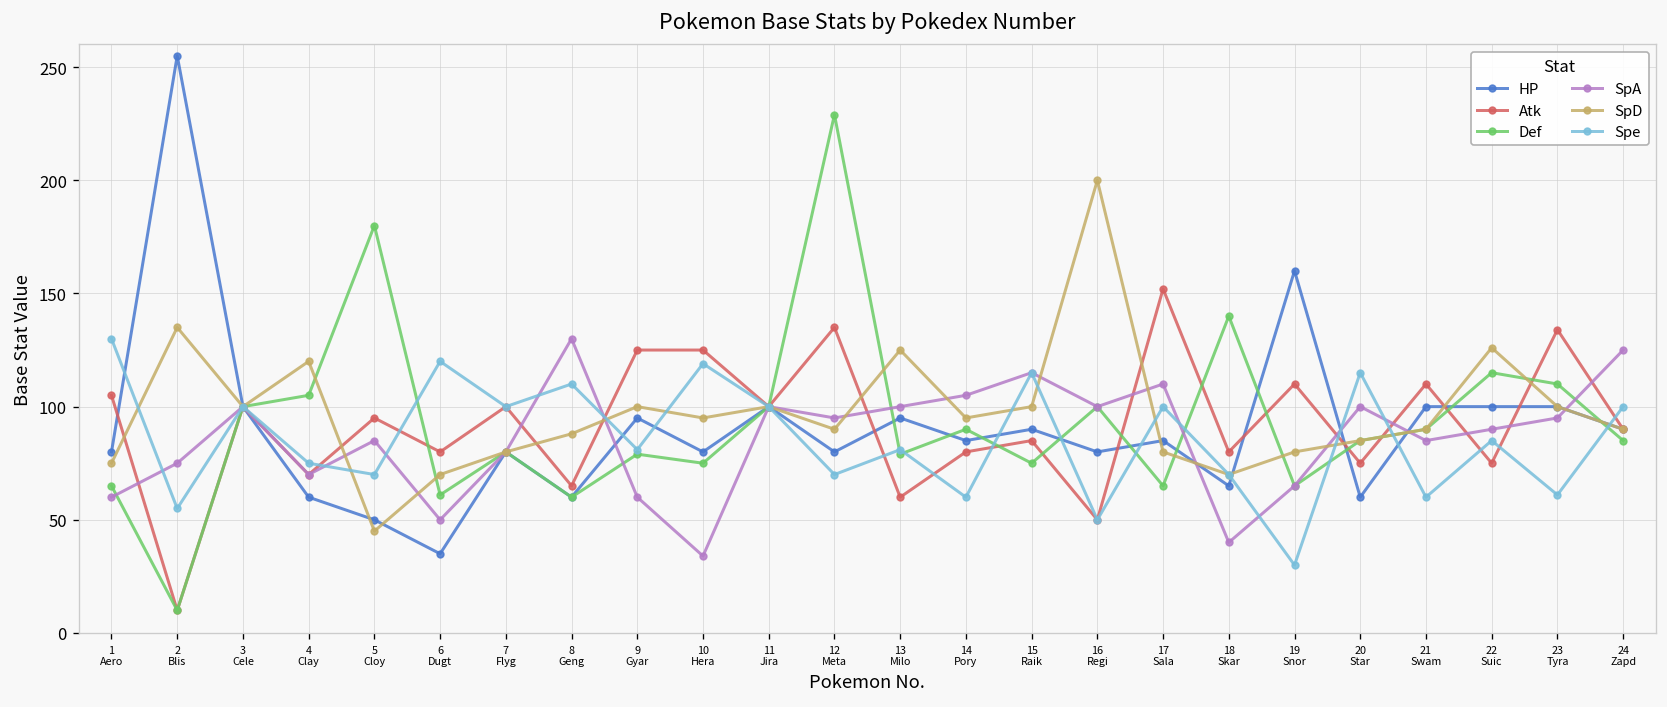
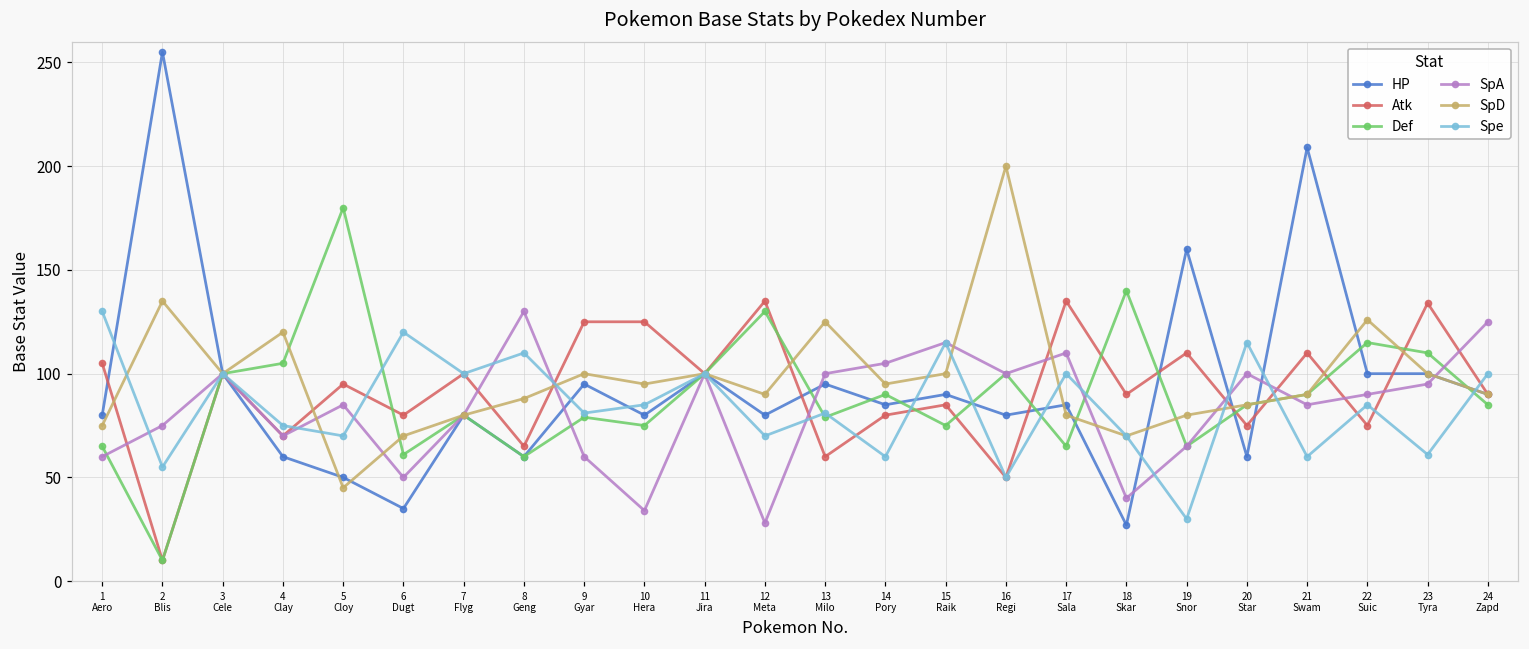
  {
    "HP": {
      "1 Aero": 80,
      "2 Blis": 255,
      "4 Clay": 60,
      "5 Cloy": 50,
      "6 Dugt": 35,
      "9 Gyar": 95,
      "10 Hera": 80,
      "12 Meta": 80,
      "13 Milo": 95,
      "14 Pory": 85,
      "15 Raik": 90,
      "16 Regi": 80,
      "17 Sala": 85,
-     "18 Skar": 65,
+     "18 Skar": 27,
      "19 Snor": 160,
      "20 Star": 60,
-     "21 Swam": 100,
+     "21 Swam": 209,
      "22 Suic": 100
    },
    "Atk": {
      "1 Aero": 105,
      "5 Cloy": 95,
      "6 Dugt": 80,
      "8 Geng": 65,
      "9 Gyar": 125,
      "10 Hera": 125,
      "12 Meta": 135,
      "13 Milo": 60,
      "14 Pory": 80,
      "15 Raik": 85,
-     "17 Sala": 152,
-     "18 Skar": 80,
+     "17 Sala": 135,
+     "18 Skar": 90,
      "19 Snor": 110,
      "20 Star": 75,
      "21 Swam": 110,
      "22 Suic": 75,
      "23 Tyra": 134
    },
    "Def": {
      "1 Aero": 65,
      "4 Clay": 105,
      "5 Cloy": 180,
      "6 Dugt": 61,
      "9 Gyar": 79,
      "10 Hera": 75,
-     "12 Meta": 229,
+     "12 Meta": 130,
      "13 Milo": 79,
      "14 Pory": 90,
      "15 Raik": 75,
      "17 Sala": 65,
      "18 Skar": 140,
      "22 Suic": 115,
      "23 Tyra": 110,
      "24 Zapd": 85
    },
    "SpA": {
      "1 Aero": 60,
      "2 Blis": 75,
      "5 Cloy": 85,
      "6 Dugt": 50,
      "8 Geng": 130,
      "9 Gyar": 60,
      "10 Hera": 34,
-     "12 Meta": 95,
+     "12 Meta": 28,
      "13 Milo": 100,
      "14 Pory": 105,
      "17 Sala": 110,
      "18 Skar": 40,
      "20 Star": 100,
      "21 Swam": 85,
      "22 Suic": 90,
      "23 Tyra": 95,
      "24 Zapd": 125
    },
    "SpD": {
      "1 Aero": 75,
      "2 Blis": 135,
      "4 Clay": 120,
      "5 Cloy": 45,
      "6 Dugt": 70,
      "8 Geng": 88,
      "9 Gyar": 100,
      "10 Hera": 95,
      "12 Meta": 90,
      "13 Milo": 125,
      "14 Pory": 95,
      "15 Raik": 100,
      "16 Regi": 200,
      "17 Sala": 80,
      "19 Snor": 80,
      "22 Suic": 126
    },
    "Spe": {
      "1 Aero": 130,
      "2 Blis": 55,
      "4 Clay": 75,
      "5 Cloy": 70,
      "6 Dugt": 120,
      "8 Geng": 110,
      "9 Gyar": 81,
-     "10 Hera": 119,
+     "10 Hera": 85,
      "12 Meta": 70,
      "13 Milo": 81,
      "14 Pory": 60,
      "17 Sala": 100,
      "19 Snor": 30,
      "20 Star": 115,
      "21 Swam": 60,
      "22 Suic": 85,
      "23 Tyra": 61,
      "24 Zapd": 100
    }
  }
